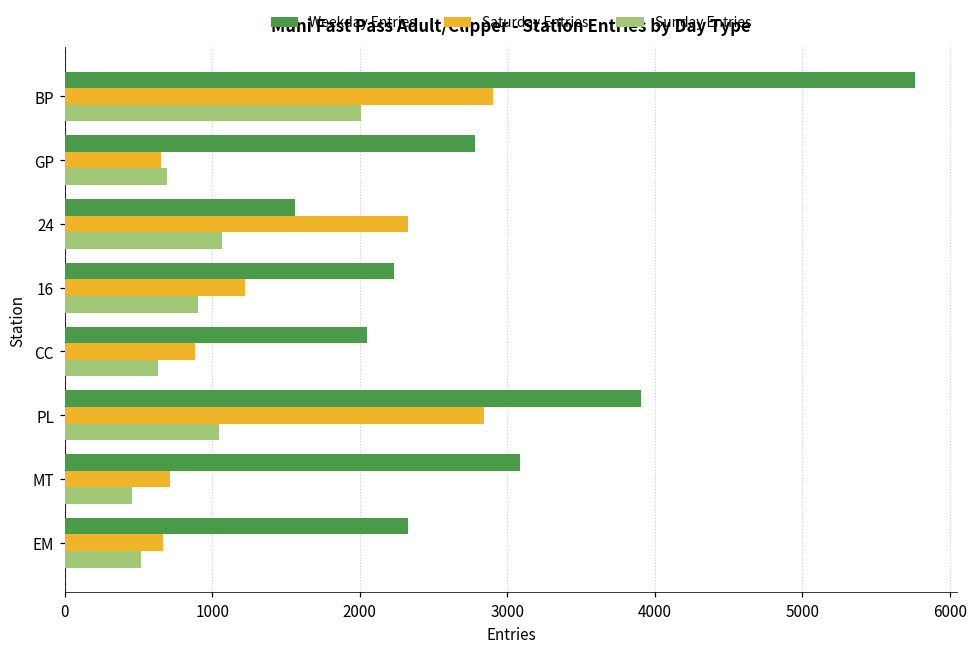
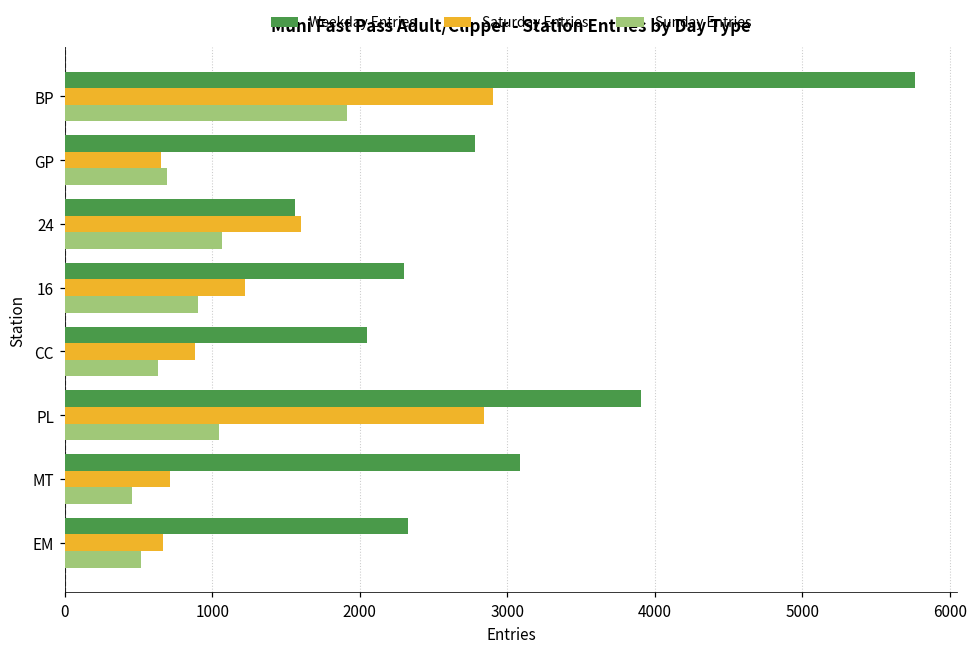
  {
    "Weekday Entries": {
      "BP": 5760,
      "GP": 2780,
      "24": 1560,
-     "16": 2230,
+     "16": 2300,
      "CC": 2050,
      "PL": 3910,
      "MT": 3090,
      "EM": 2330
    },
    "Saturday Entries": {
      "BP": 2900,
      "GP": 650,
-     "24": 2330,
+     "24": 1600,
      "16": 1220,
      "CC": 890,
      "PL": 2840,
      "MT": 710,
      "EM": 670
    },
    "Sunday Entries": {
-     "BP": 2010,
+     "BP": 1910,
      "GP": 700,
      "24": 1070,
      "16": 900,
      "CC": 630,
      "PL": 1050,
      "MT": 460,
      "EM": 520
    }
  }
